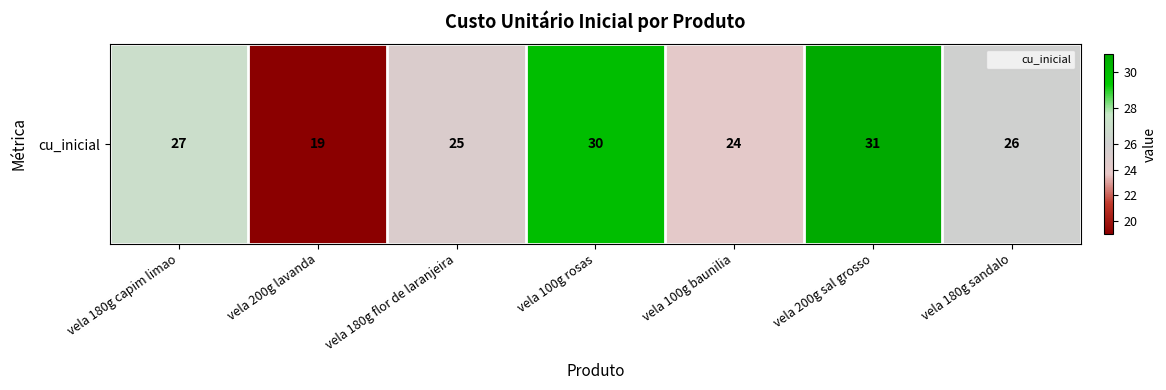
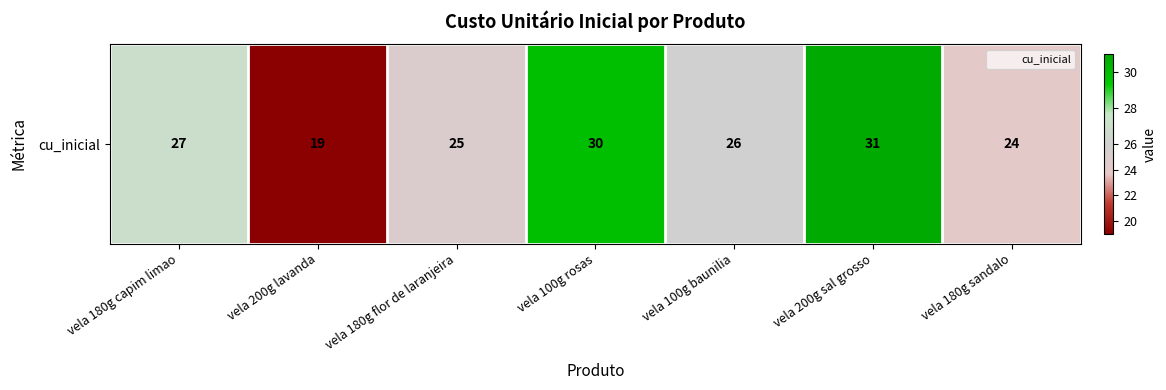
  {
    "cu_inicial": {
      "vela 180g capim limao": 27,
      "vela 200g lavanda": 19,
      "vela 180g flor de laranjeira": 25,
      "vela 100g rosas": 30,
-     "vela 100g baunilia": 24,
+     "vela 100g baunilia": 26,
      "vela 200g sal grosso": 31,
-     "vela 180g sandalo": 26
+     "vela 180g sandalo": 24
    }
  }
